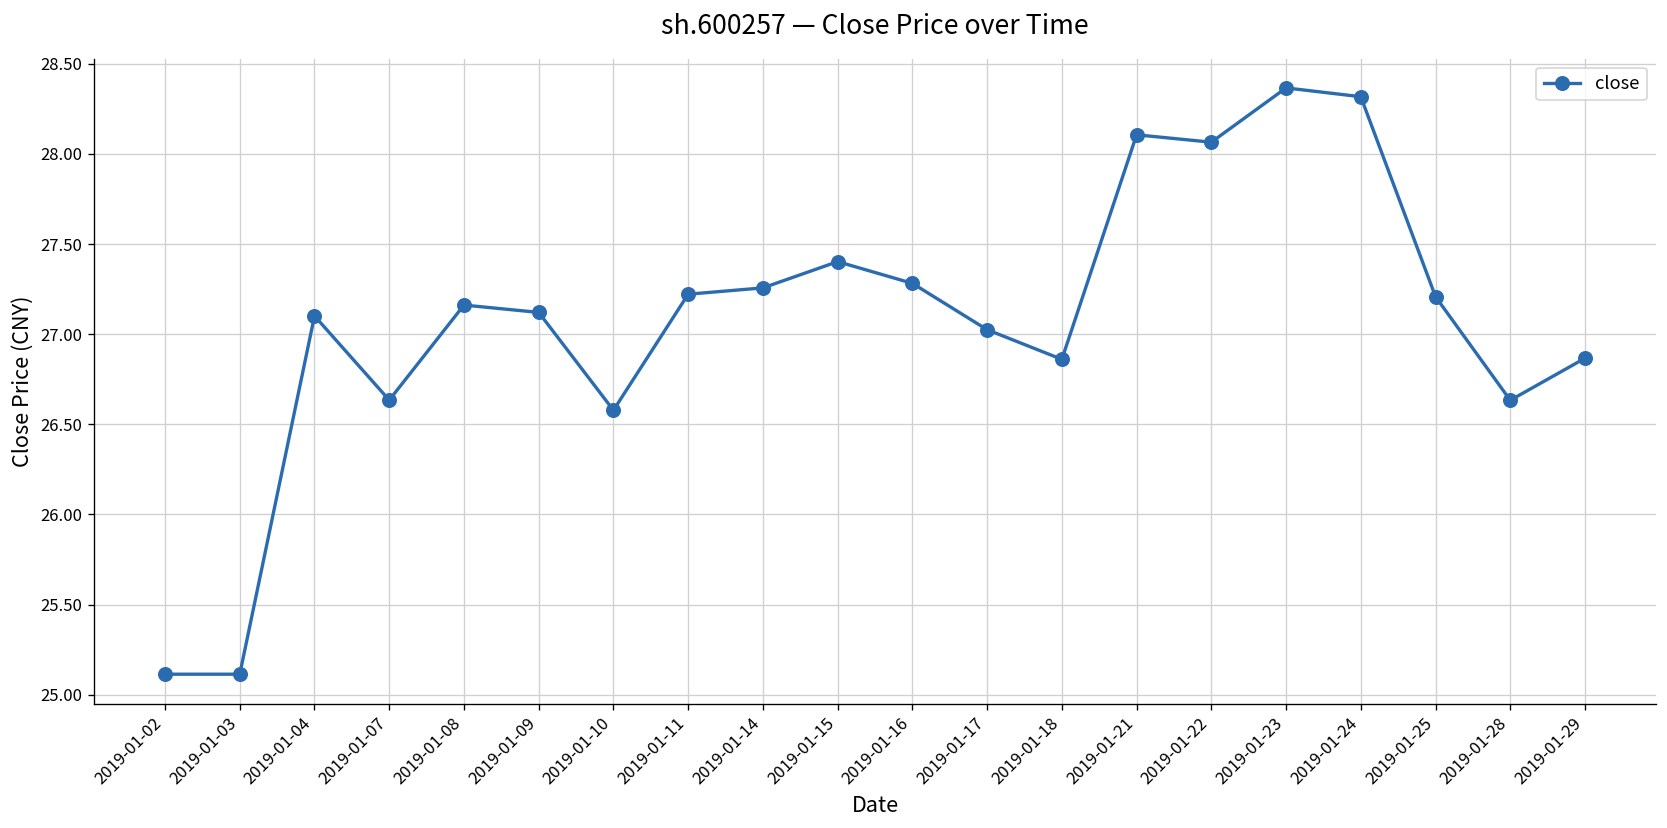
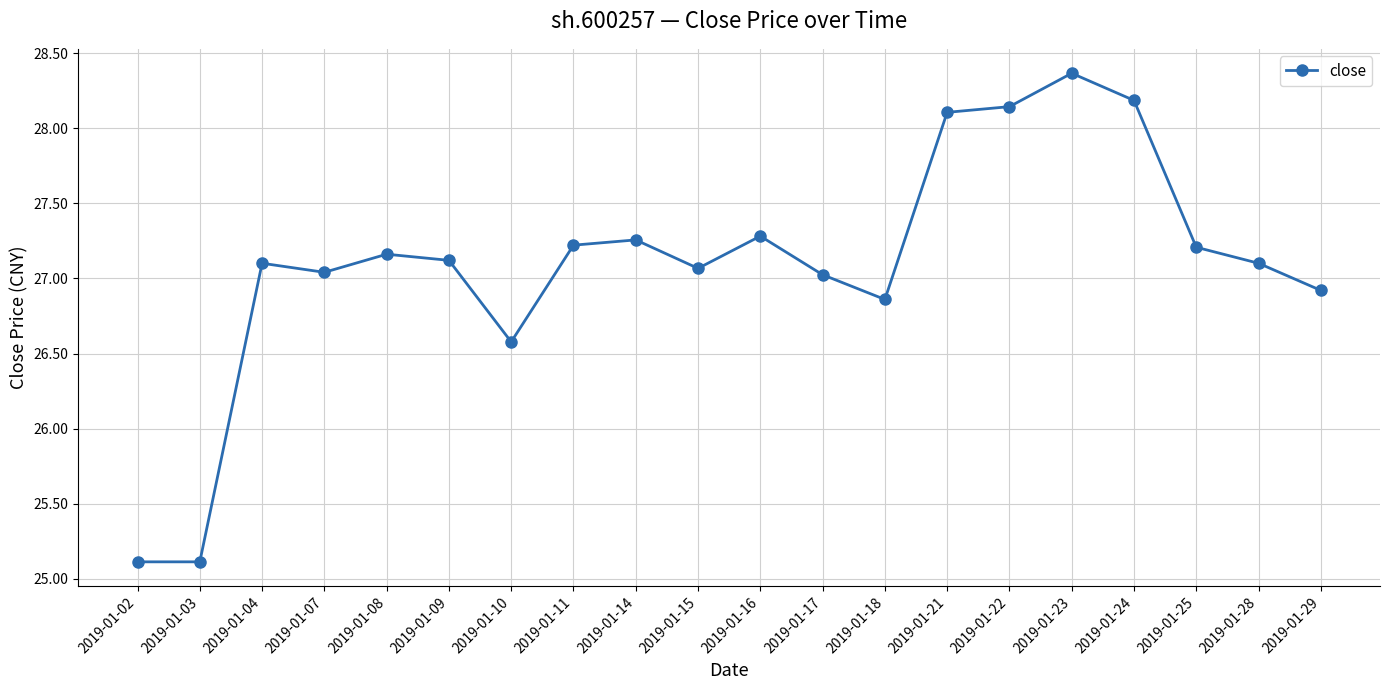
  {
    "2019-01-02": 25.11,
    "2019-01-03": 25.11,
    "2019-01-04": 27.10,
-   "2019-01-07": 26.63,
+   "2019-01-07": 27.04,
    "2019-01-08": 27.16,
    "2019-01-09": 27.12,
    "2019-01-10": 26.58,
    "2019-01-11": 27.22,
    "2019-01-14": 27.26,
-   "2019-01-15": 27.40,
+   "2019-01-15": 27.07,
    "2019-01-16": 27.28,
    "2019-01-17": 27.02,
    "2019-01-18": 26.86,
    "2019-01-21": 28.11,
-   "2019-01-22": 28.06,
+   "2019-01-22": 28.14,
    "2019-01-23": 28.37,
-   "2019-01-24": 28.32,
+   "2019-01-24": 28.19,
    "2019-01-25": 27.21,
-   "2019-01-28": 26.63,
-   "2019-01-29": 26.87
+   "2019-01-28": 27.10,
+   "2019-01-29": 26.92
  }
